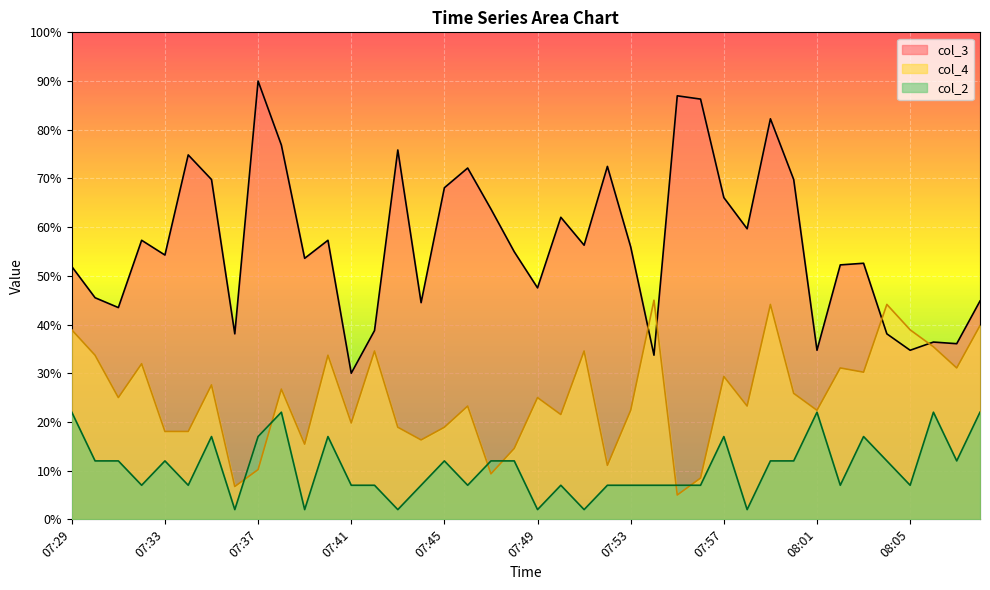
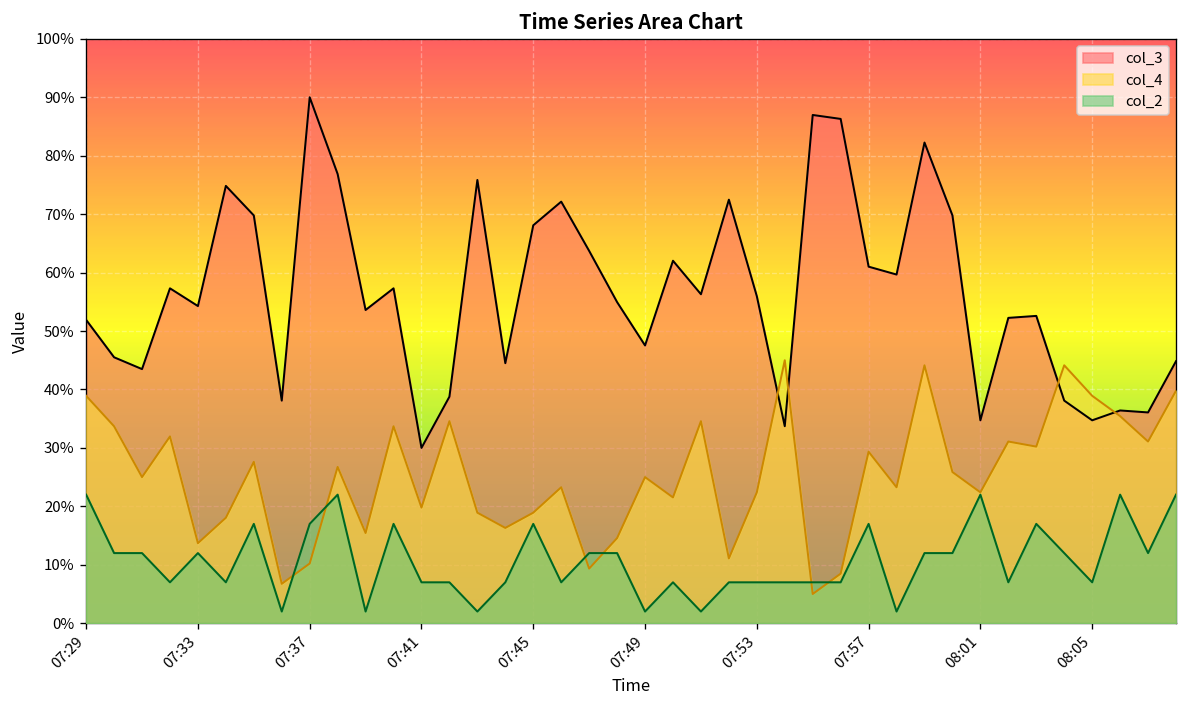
  {
    "col_3": {
      "07:29": "52%",
      "07:33": "54%",
      "07:37": "90%",
      "07:41": "30%",
      "07:45": "68%",
      "07:49": "48%",
      "07:53": "56%",
-     "07:57": "66%",
+     "07:57": "61%",
      "08:01": "35%",
      "08:05": "35%"
    },
    "col_4": {
      "07:29": "39%",
-     "07:33": "18%",
+     "07:33": "14%",
      "07:37": "10%",
      "07:41": "20%",
      "07:45": "19%",
      "07:49": "25%",
      "07:53": "22%",
      "07:57": "29%",
      "08:05": "39%"
    },
    "col_2": {
      "07:29": "22%",
      "07:33": "12%",
      "07:37": "17%",
      "07:41": "7%",
-     "07:45": "12%",
+     "07:45": "17%",
      "07:49": "2%",
      "07:53": "7%",
      "07:57": "17%",
      "08:05": "7%"
    }
  }
